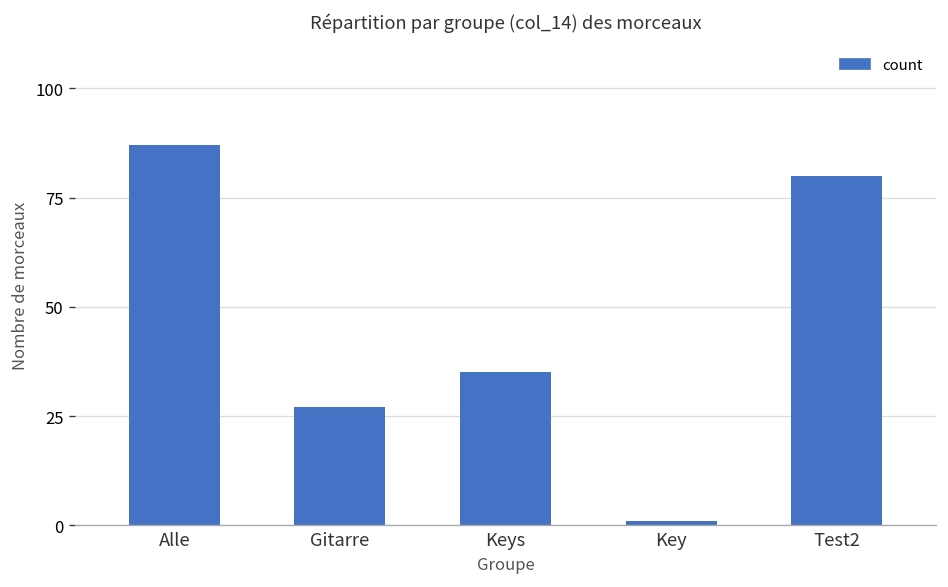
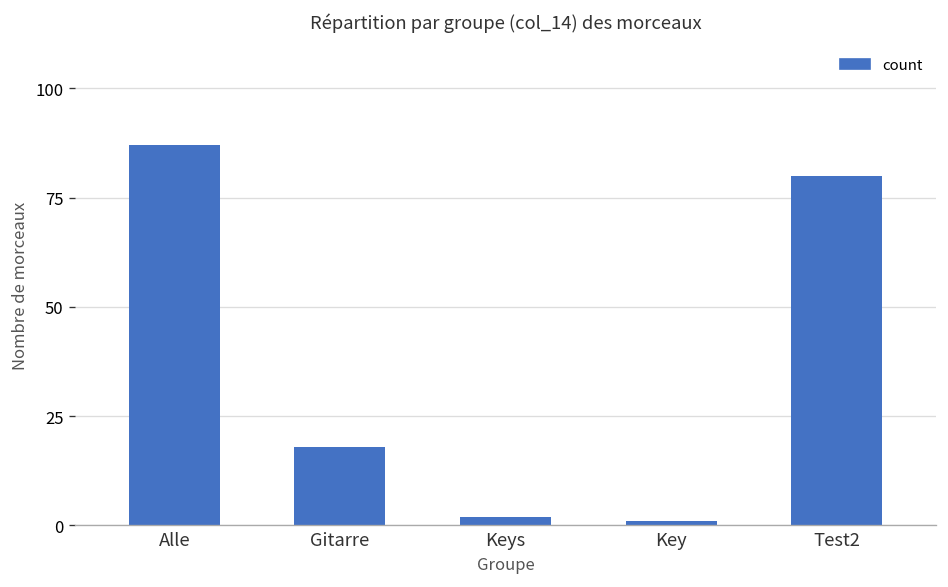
  {
    "Alle": 87,
-   "Gitarre": 27,
-   "Keys": 35,
+   "Gitarre": 18,
+   "Keys": 2,
    "Key": 1,
    "Test2": 80
  }
